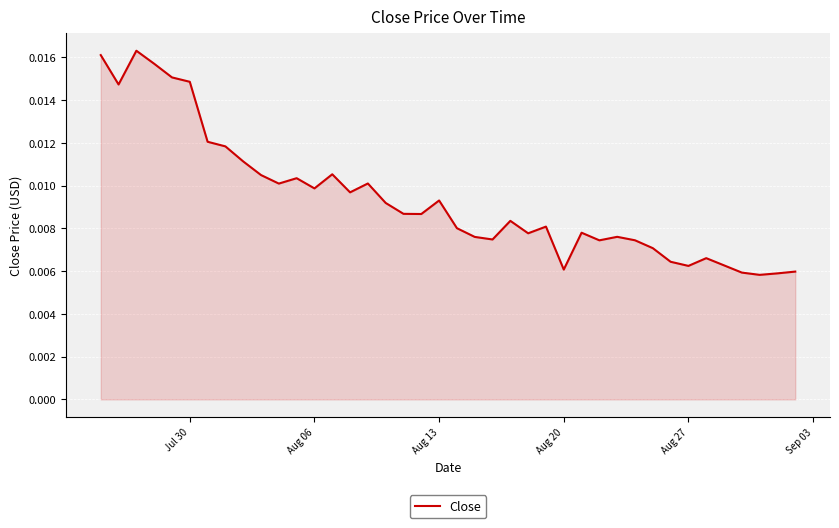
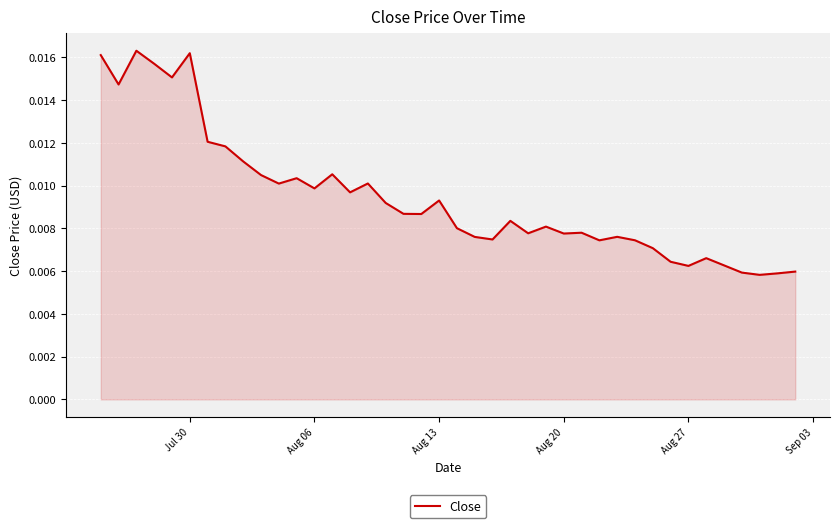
  {
-   "Jul 30": 0.0149,
+   "Jul 30": 0.0162,
    "Aug 06": 0.0099,
    "Aug 13": 0.0093,
-   "Aug 20": 0.0061,
+   "Aug 20": 0.0078,
    "Aug 27": 0.0062
  }
